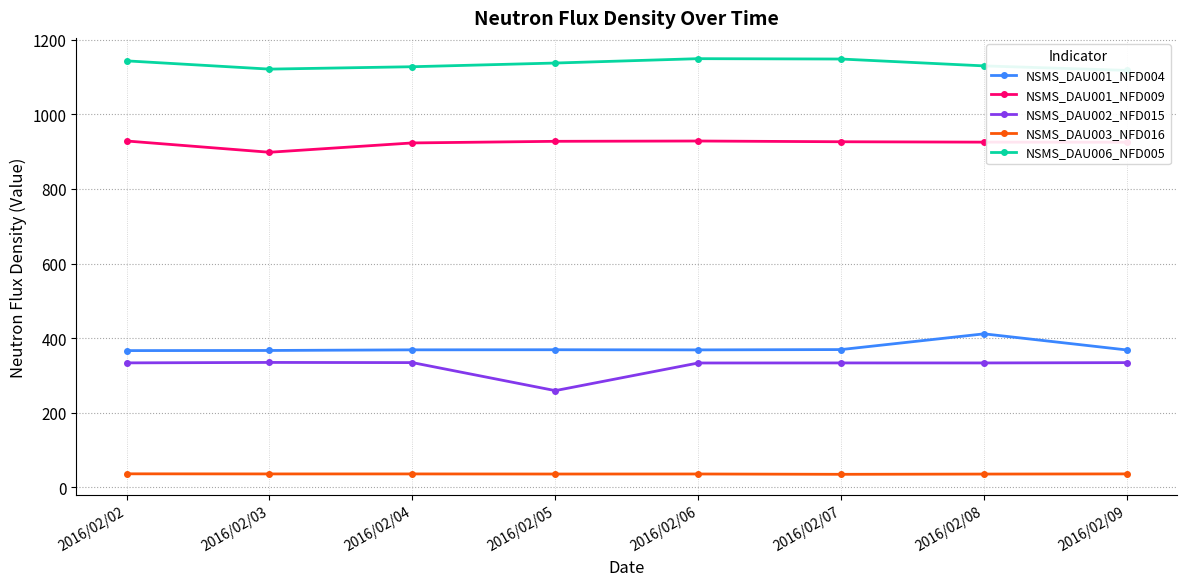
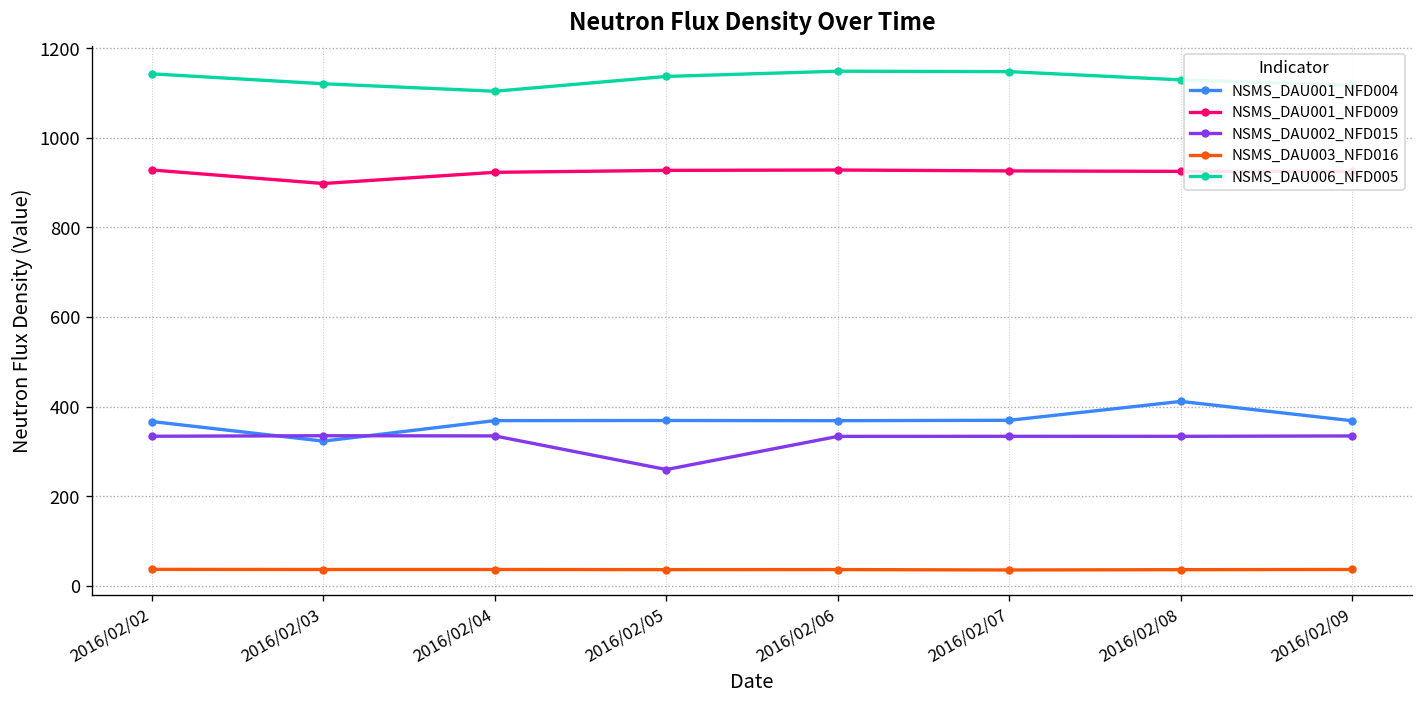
  {
    "NSMS_DAU001_NFD004": {
      "2016/02/02": 370,
-     "2016/02/03": 370,
+     "2016/02/03": 320,
      "2016/02/04": 370,
      "2016/02/05": 370,
      "2016/02/06": 370,
      "2016/02/07": 370,
      "2016/02/08": 410,
      "2016/02/09": 370
    },
    "NSMS_DAU001_NFD009": {
      "2016/02/02": 930,
      "2016/02/03": 900,
      "2016/02/04": 920,
      "2016/02/05": 930,
      "2016/02/06": 930,
      "2016/02/07": 930,
      "2016/02/08": 930
    },
    "NSMS_DAU002_NFD015": {
      "2016/02/02": 330,
      "2016/02/03": 340,
      "2016/02/04": 330,
      "2016/02/05": 260,
      "2016/02/06": 330,
      "2016/02/07": 330,
      "2016/02/08": 330,
      "2016/02/09": 330
    },
    "NSMS_DAU003_NFD016": {
      "2016/02/02": 40,
      "2016/02/03": 40,
      "2016/02/04": 40,
      "2016/02/05": 40,
      "2016/02/06": 40,
      "2016/02/07": 40,
      "2016/02/08": 40,
      "2016/02/09": 40
    },
    "NSMS_DAU006_NFD005": {
      "2016/02/02": 1140,
      "2016/02/03": 1120,
-     "2016/02/04": 1130,
+     "2016/02/04": 1100,
      "2016/02/05": 1140,
      "2016/02/06": 1150,
      "2016/02/07": 1150,
      "2016/02/08": 1130
    }
  }
